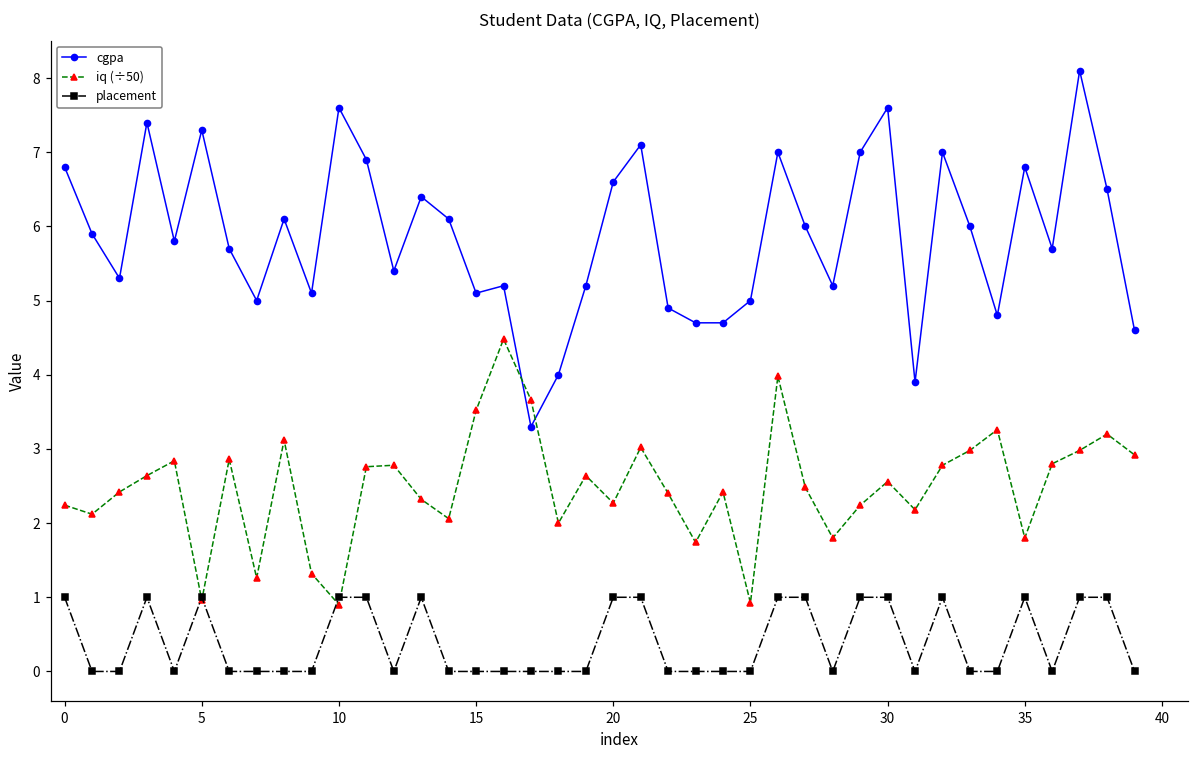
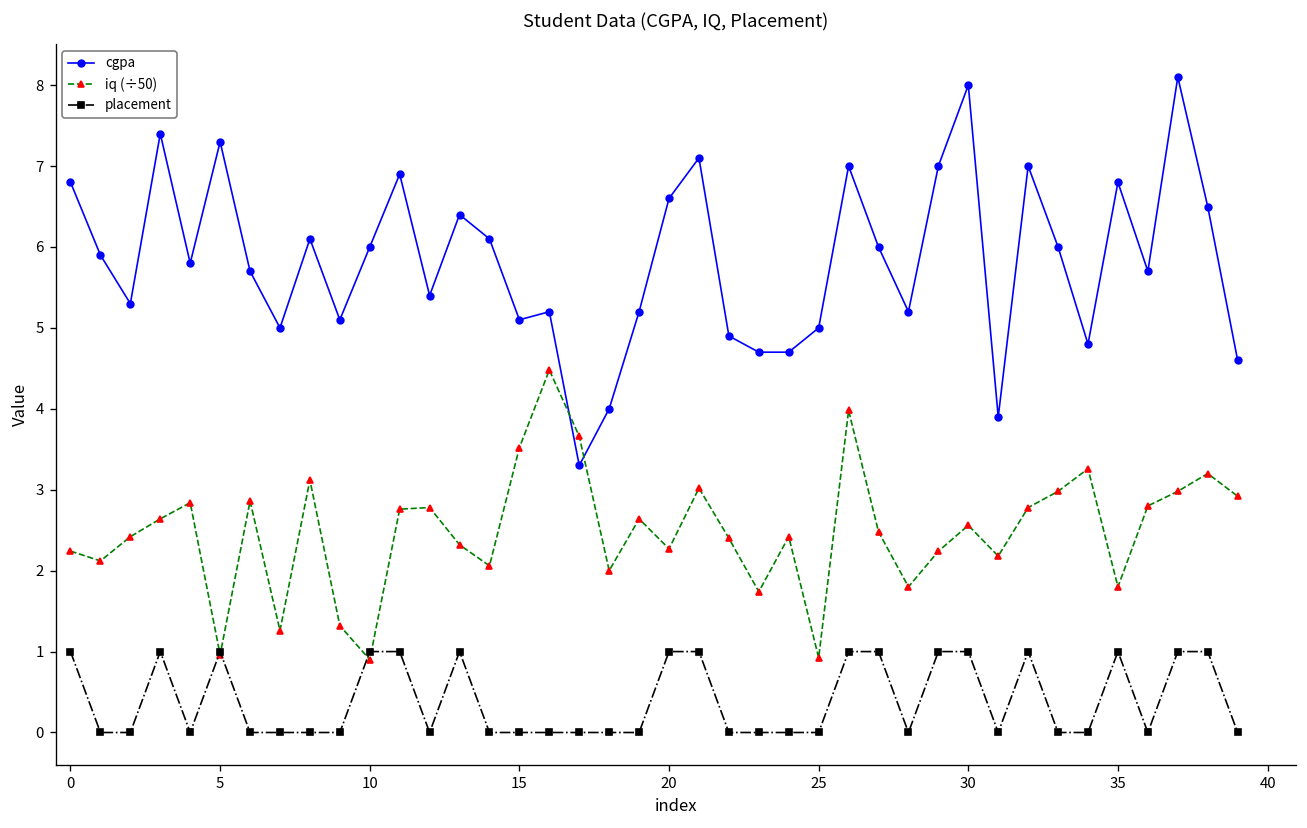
  {
    "cgpa": {
      "0": 6.8,
      "5": 7.3,
-     "10": 7.6,
+     "10": 6.0,
      "15": 5.1,
      "20": 6.6,
      "25": 5.0,
-     "30": 7.6,
+     "30": 8.0,
      "35": 6.8
    },
    "iq (÷50)": {
      "0": 2.2,
      "5": 1.0,
      "10": 0.9,
      "15": 3.5,
      "20": 2.3,
      "25": 0.9,
      "30": 2.6,
      "35": 1.8
    },
    "placement": {
      "0": 1.0,
      "5": 1.0,
      "10": 1.0,
      "15": 0.0,
      "20": 1.0,
      "25": 0.0,
      "30": 1.0,
      "35": 1.0
    }
  }
